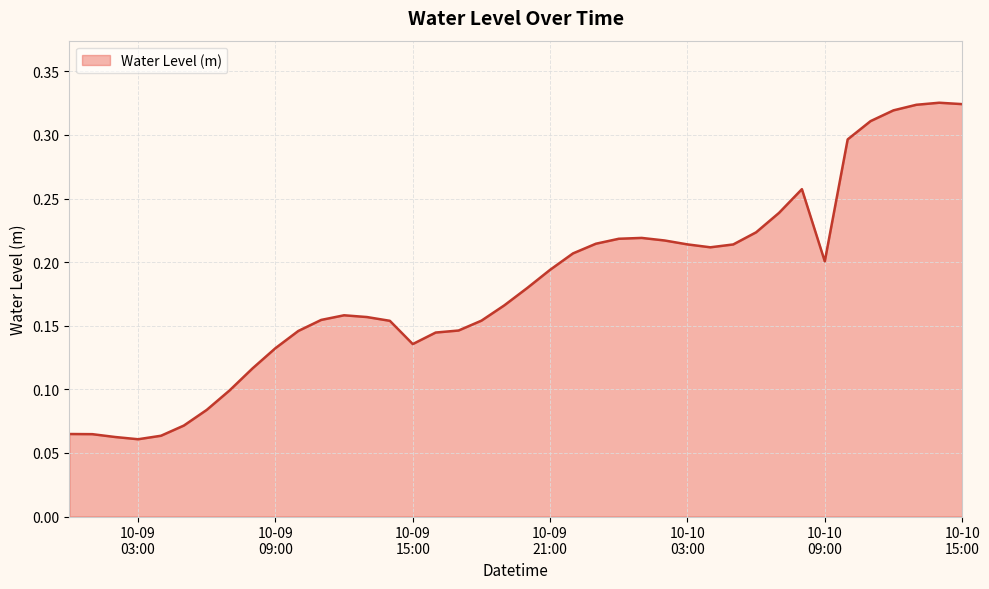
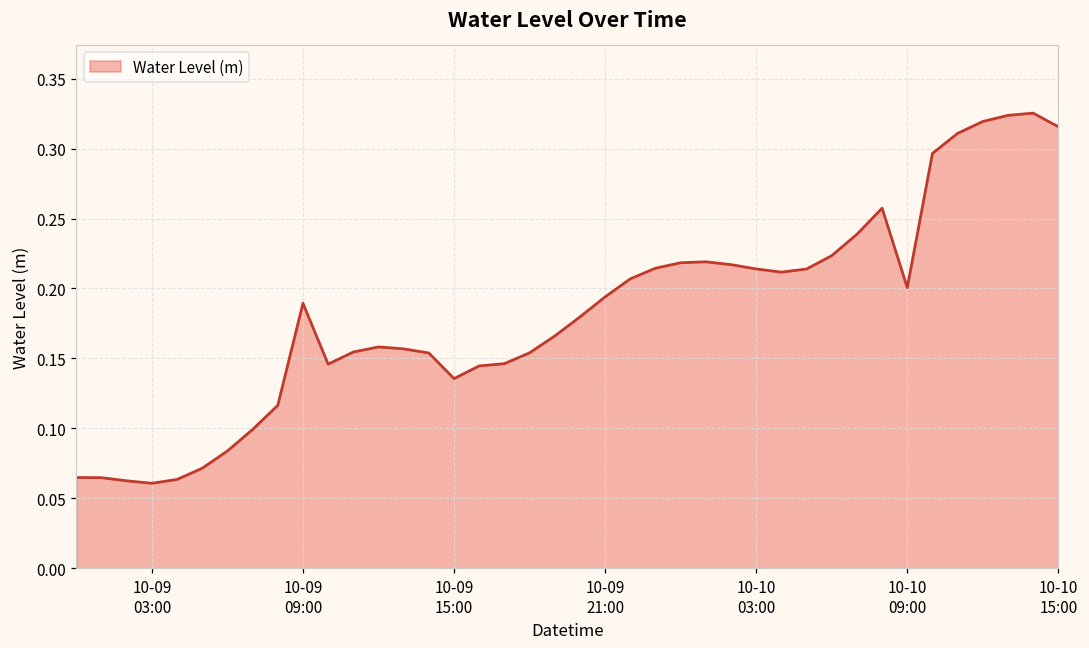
  {
    "10-09 03:00": 0.061,
-   "10-09 09:00": 0.132,
+   "10-09 09:00": 0.189,
    "10-09 15:00": 0.136,
    "10-09 21:00": 0.194,
    "10-10 03:00": 0.214,
    "10-10 09:00": 0.201,
-   "10-10 15:00": 0.324
+   "10-10 15:00": 0.316
  }
